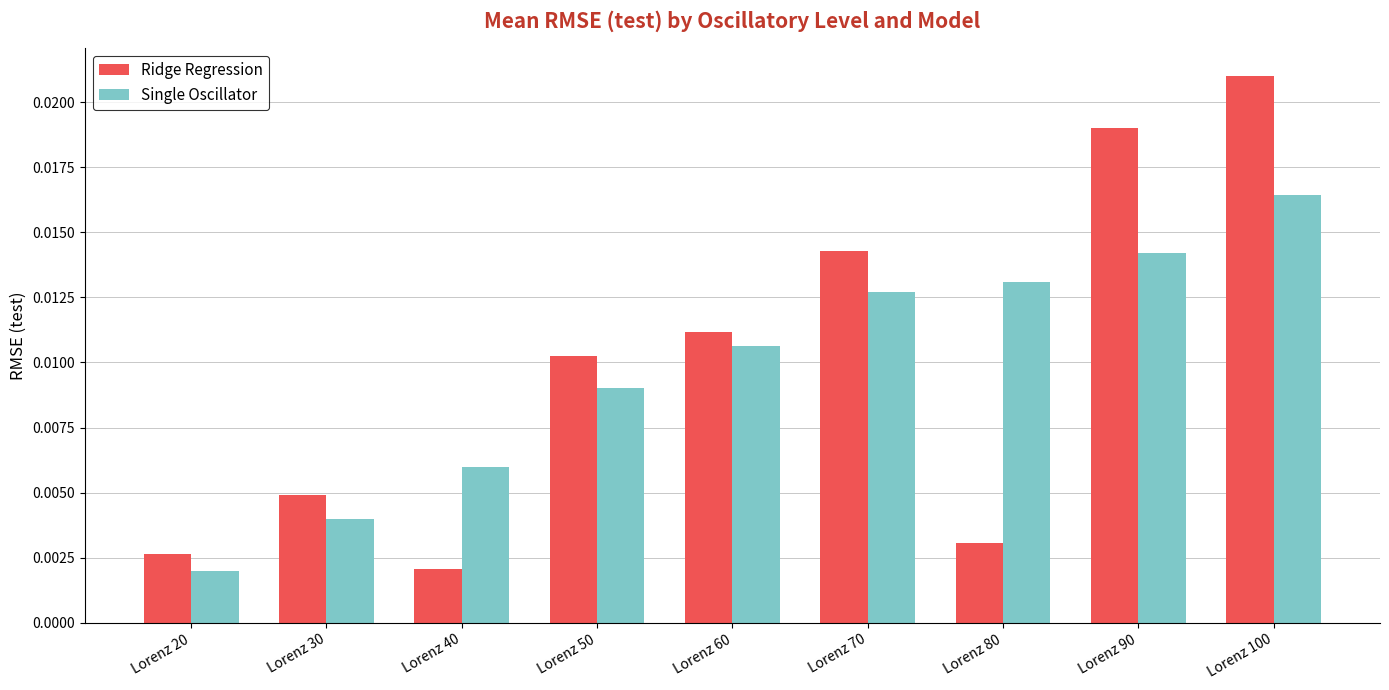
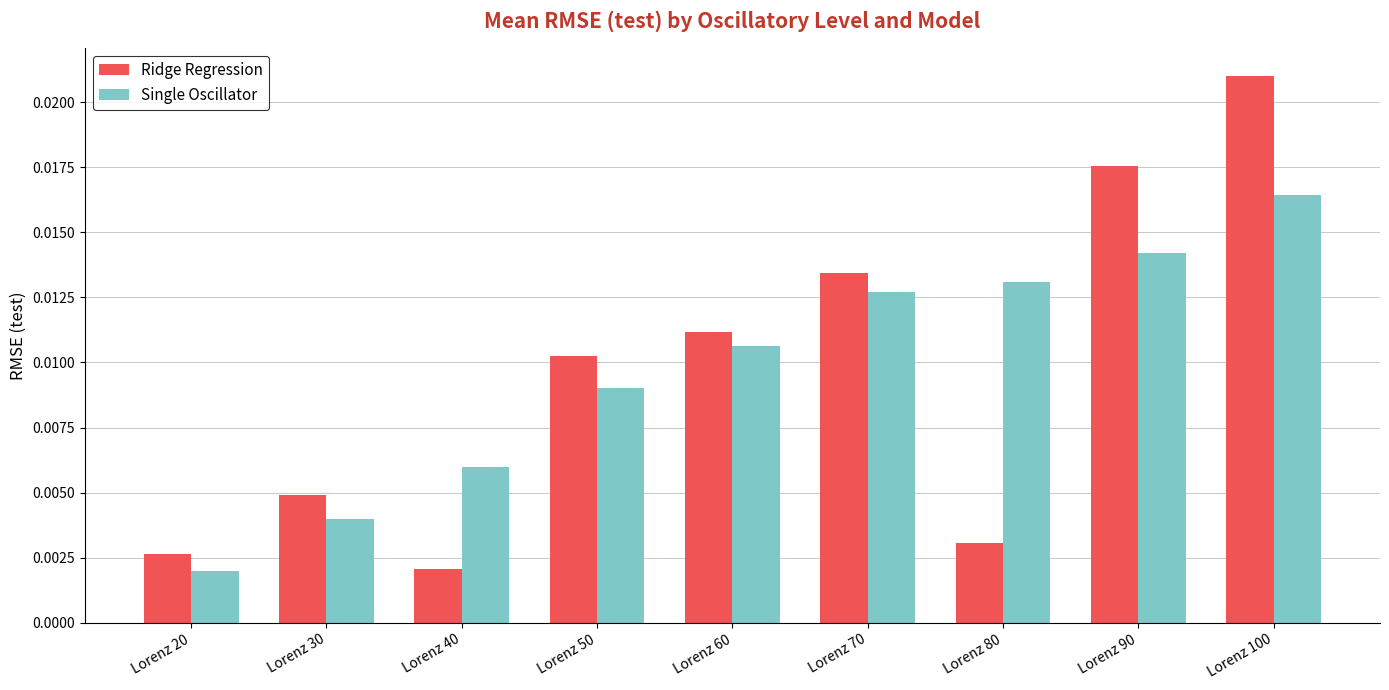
  {
    "Ridge Regression": {
      "Lorenz 20": 0.0026,
      "Lorenz 30": 0.0049,
      "Lorenz 40": 0.0021,
      "Lorenz 50": 0.0102,
      "Lorenz 60": 0.0112,
-     "Lorenz 70": 0.0143,
+     "Lorenz 70": 0.0134,
      "Lorenz 80": 0.0031,
-     "Lorenz 90": 0.0190,
+     "Lorenz 90": 0.0176,
      "Lorenz 100": 0.0210
    },
    "Single Oscillator": {
      "Lorenz 20": 0.0020,
      "Lorenz 30": 0.0040,
      "Lorenz 40": 0.0060,
      "Lorenz 50": 0.0090,
      "Lorenz 60": 0.0106,
      "Lorenz 70": 0.0127,
      "Lorenz 80": 0.0131,
      "Lorenz 90": 0.0142,
      "Lorenz 100": 0.0164
    }
  }
